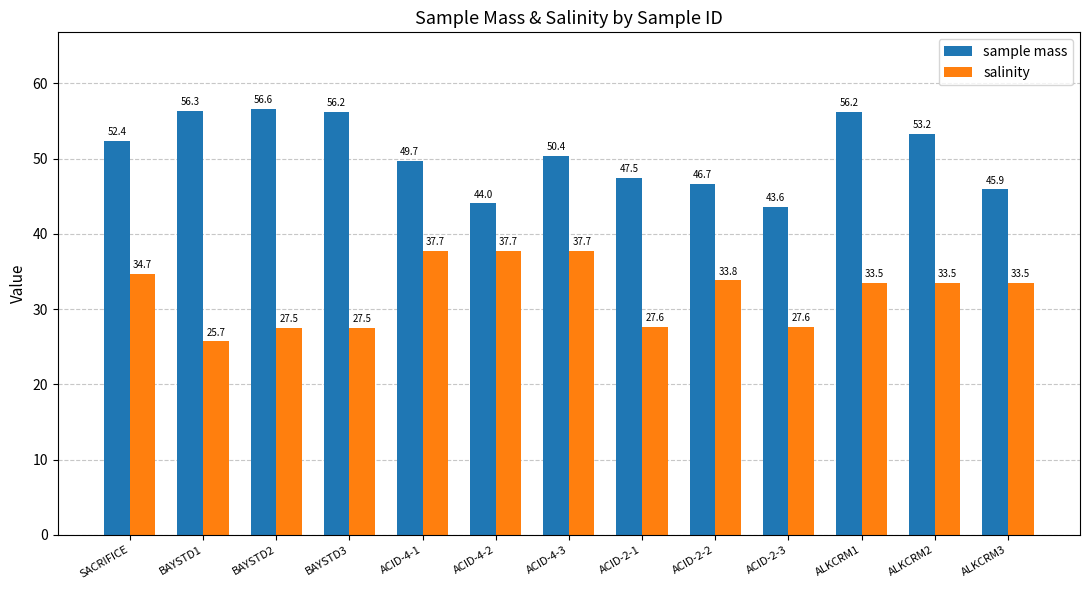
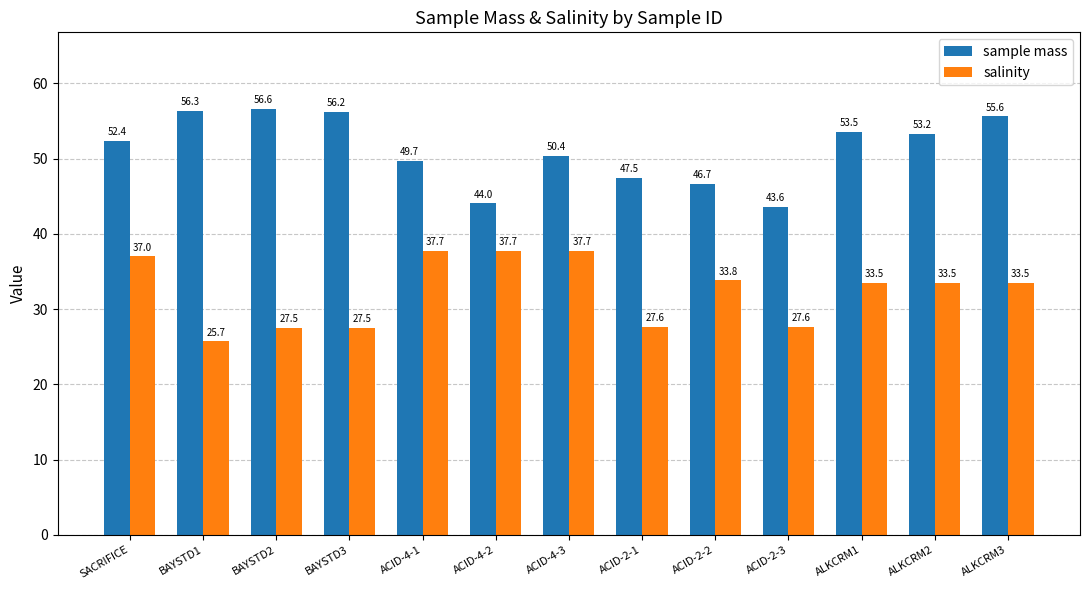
  {
    "sample mass": {
      "SACRIFICE": 52.4,
      "BAYSTD1": 56.3,
      "BAYSTD2": 56.6,
      "BAYSTD3": 56.2,
      "ACID-4-1": 49.7,
      "ACID-4-2": 44.0,
      "ACID-4-3": 50.4,
      "ACID-2-1": 47.5,
      "ACID-2-2": 46.7,
      "ACID-2-3": 43.6,
-     "ALKCRM1": 56.2,
+     "ALKCRM1": 53.5,
      "ALKCRM2": 53.2,
-     "ALKCRM3": 45.9
+     "ALKCRM3": 55.6
    },
    "salinity": {
-     "SACRIFICE": 34.7,
+     "SACRIFICE": 37.0,
      "BAYSTD1": 25.7,
      "BAYSTD2": 27.5,
      "BAYSTD3": 27.5,
      "ACID-4-1": 37.7,
      "ACID-4-2": 37.7,
      "ACID-4-3": 37.7,
      "ACID-2-1": 27.6,
      "ACID-2-2": 33.8,
      "ACID-2-3": 27.6,
      "ALKCRM1": 33.5,
      "ALKCRM2": 33.5,
      "ALKCRM3": 33.5
    }
  }
